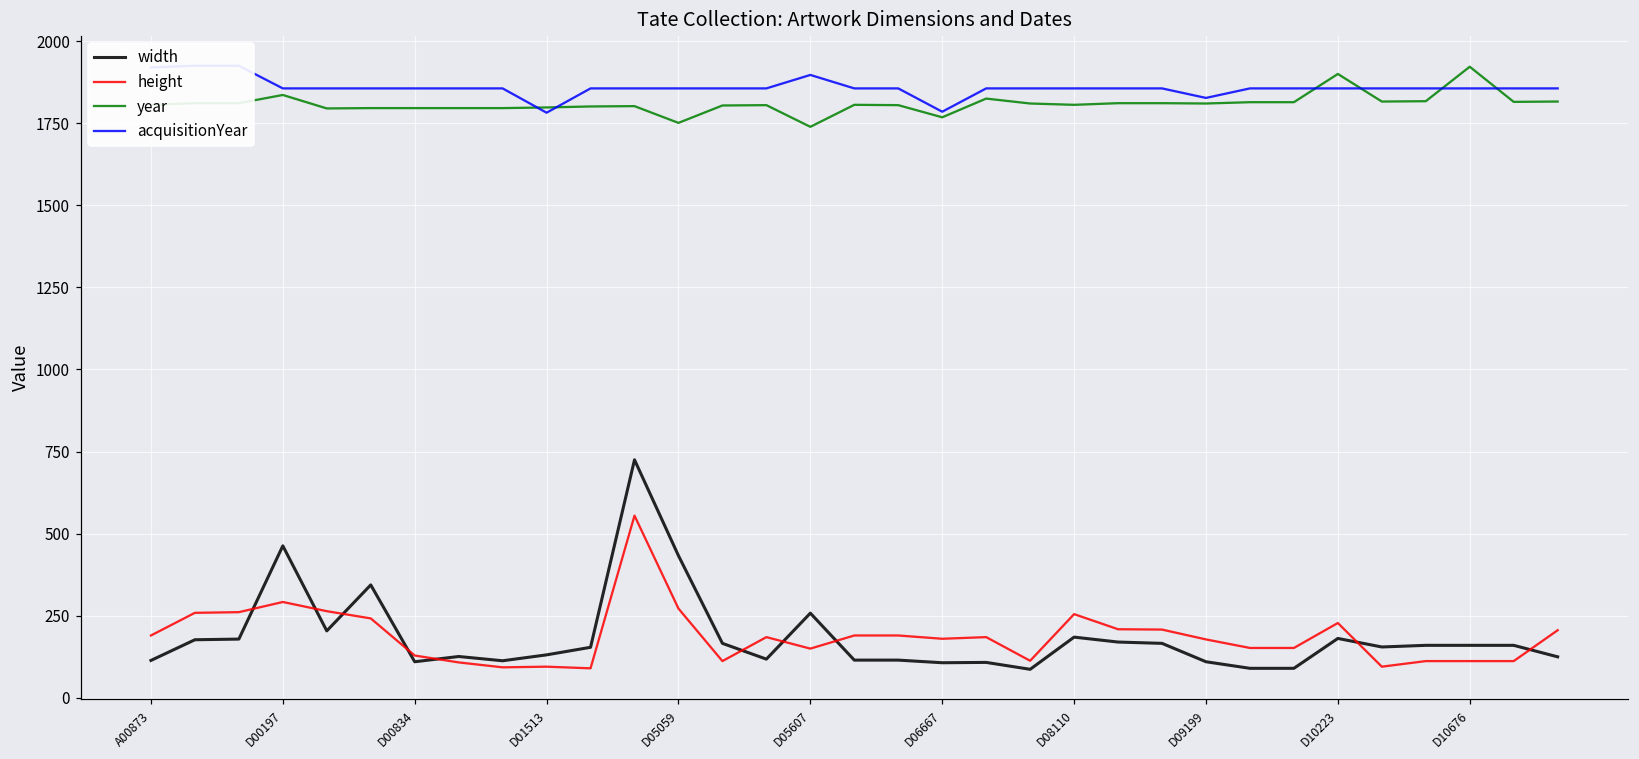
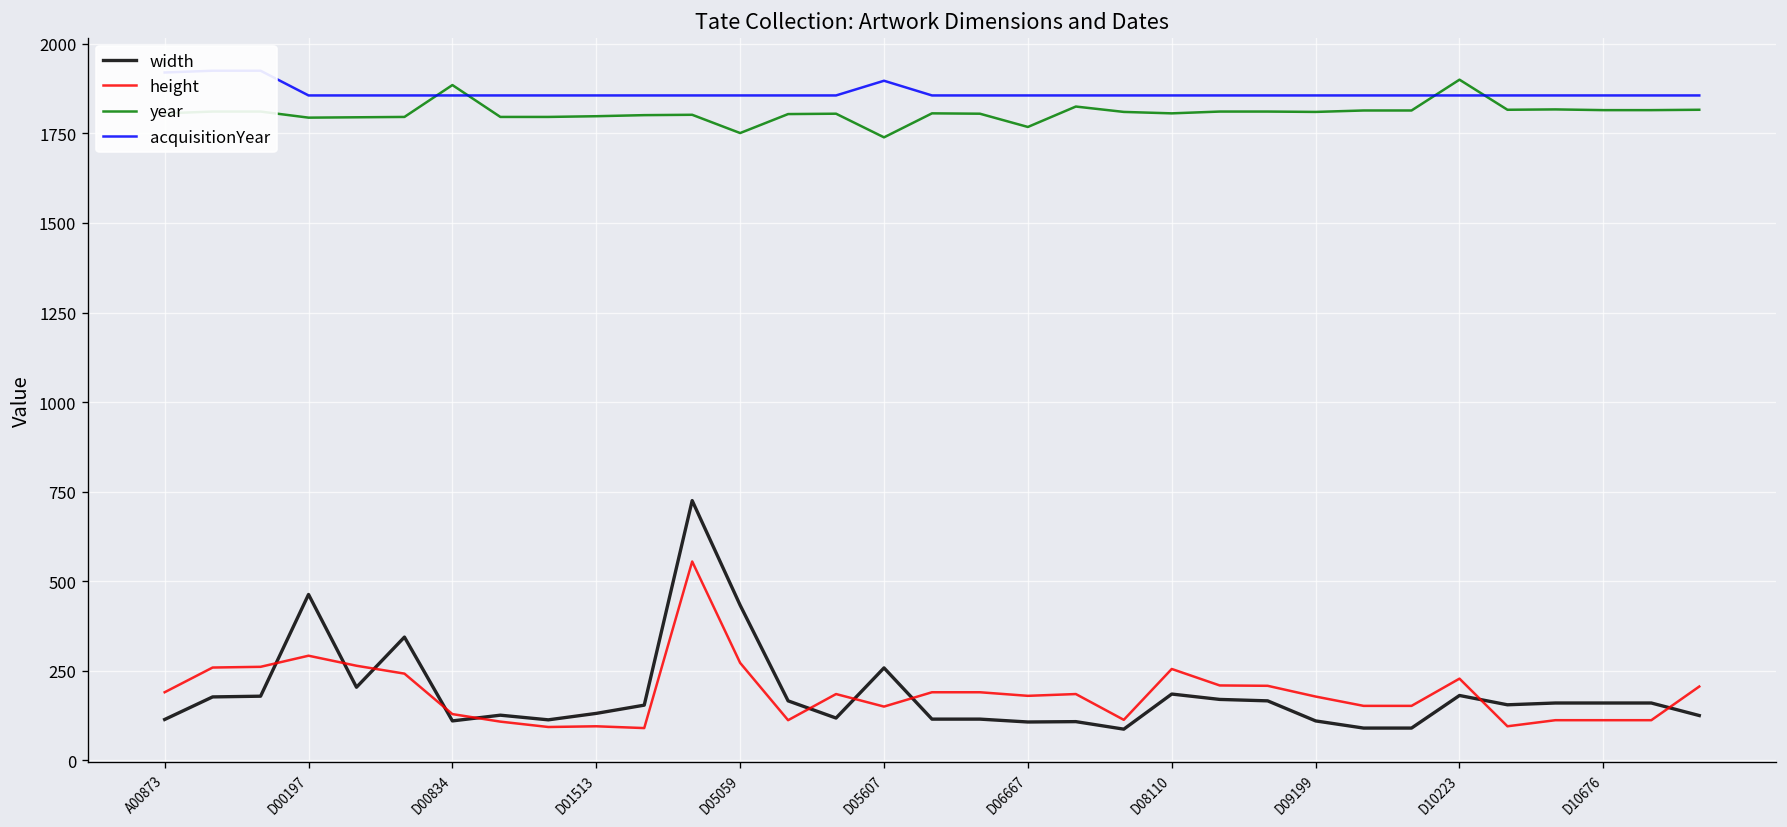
  {
    "width": {
      "A00873": 110,
      "D00197": 460,
      "D00834": 110,
      "D01513": 130,
      "D05059": 430,
      "D05607": 260,
      "D06667": 110,
      "D08110": 190,
      "D09199": 110,
      "D10223": 180,
      "D10676": 160
    },
    "height": {
      "A00873": 190,
      "D00197": 290,
      "D00834": 130,
      "D01513": 100,
      "D05059": 270,
      "D05607": 150,
      "D06667": 180,
      "D08110": 260,
      "D09199": 180,
      "D10223": 230,
      "D10676": 110
    },
    "year": {
-     "D00197": 1840,
-     "D00834": 1800,
+     "D00197": 1790,
+     "D00834": 1890,
      "D01513": 1800,
      "D05059": 1750,
      "D05607": 1740,
      "D06667": 1770,
      "D08110": 1810,
      "D09199": 1810,
      "D10223": 1900,
-     "D10676": 1920
+     "D10676": 1820
    },
    "acquisitionYear": {
      "D00197": 1860,
      "D00834": 1860,
-     "D01513": 1780,
+     "D01513": 1860,
      "D05059": 1860,
      "D05607": 1900,
-     "D06667": 1790,
+     "D06667": 1860,
      "D08110": 1860,
-     "D09199": 1830,
+     "D09199": 1860,
      "D10223": 1860,
      "D10676": 1860
    }
  }
